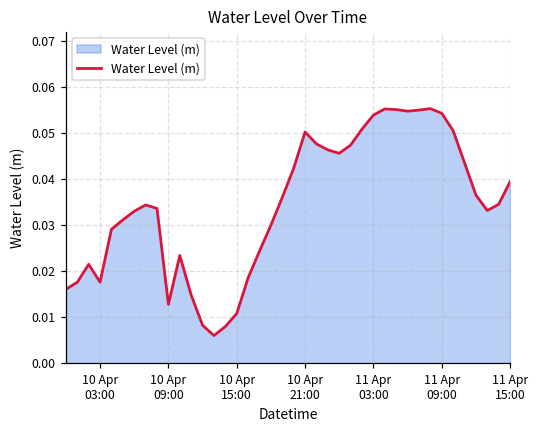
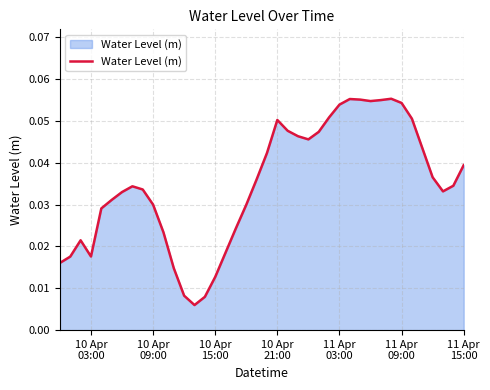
  {
    "10 Apr 03:00": 0.018,
-   "10 Apr 09:00": 0.013,
-   "10 Apr 15:00": 0.011,
+   "10 Apr 09:00": 0.030,
+   "10 Apr 15:00": 0.013,
    "10 Apr 21:00": 0.050,
    "11 Apr 03:00": 0.054,
    "11 Apr 09:00": 0.054,
    "11 Apr 15:00": 0.039
  }
